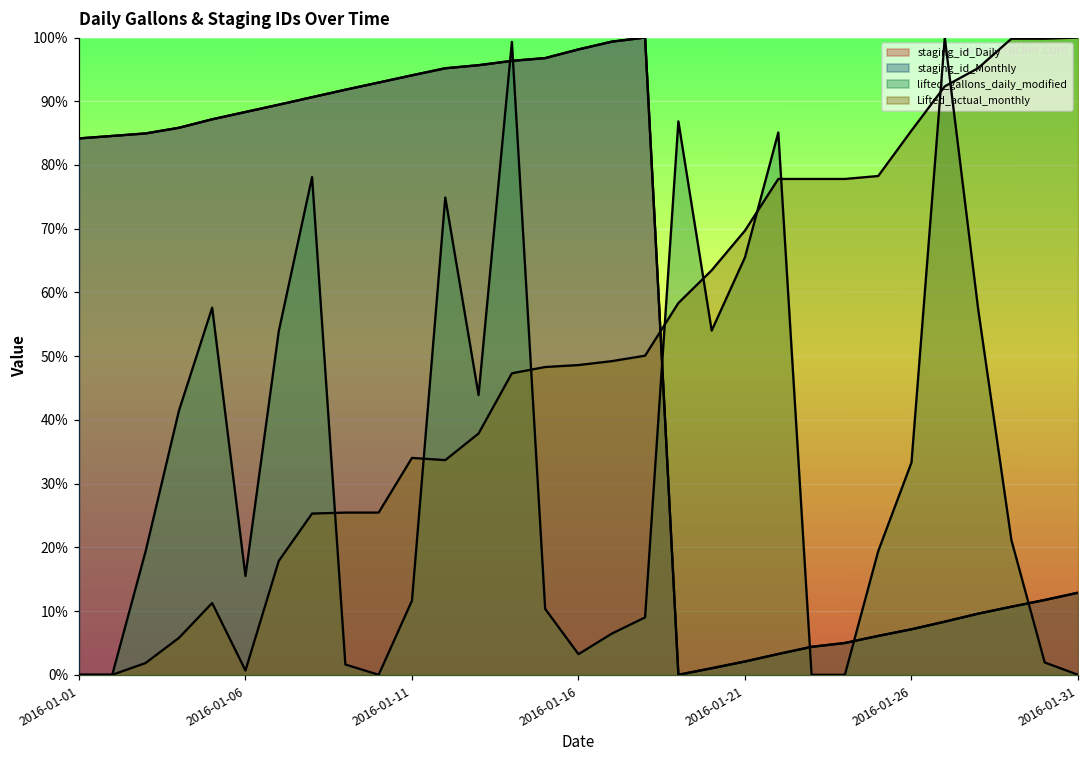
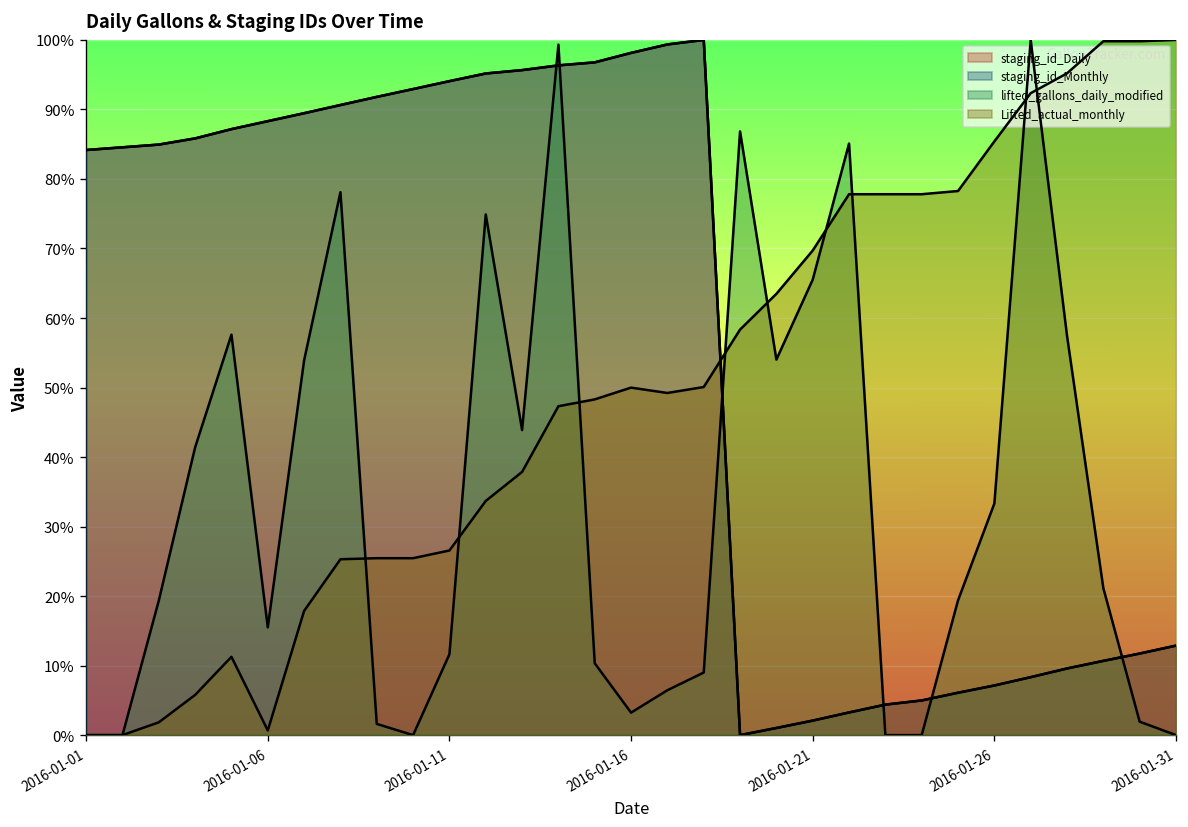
  {
    "Lifted_actual_monthly": {
      "2016-01-06": "1%",
-     "2016-01-11": "34%",
-     "2016-01-16": "49%",
+     "2016-01-11": "27%",
+     "2016-01-16": "50%",
      "2016-01-21": "70%",
      "2016-01-26": "85%",
      "2016-01-31": "100%"
    }
  }
